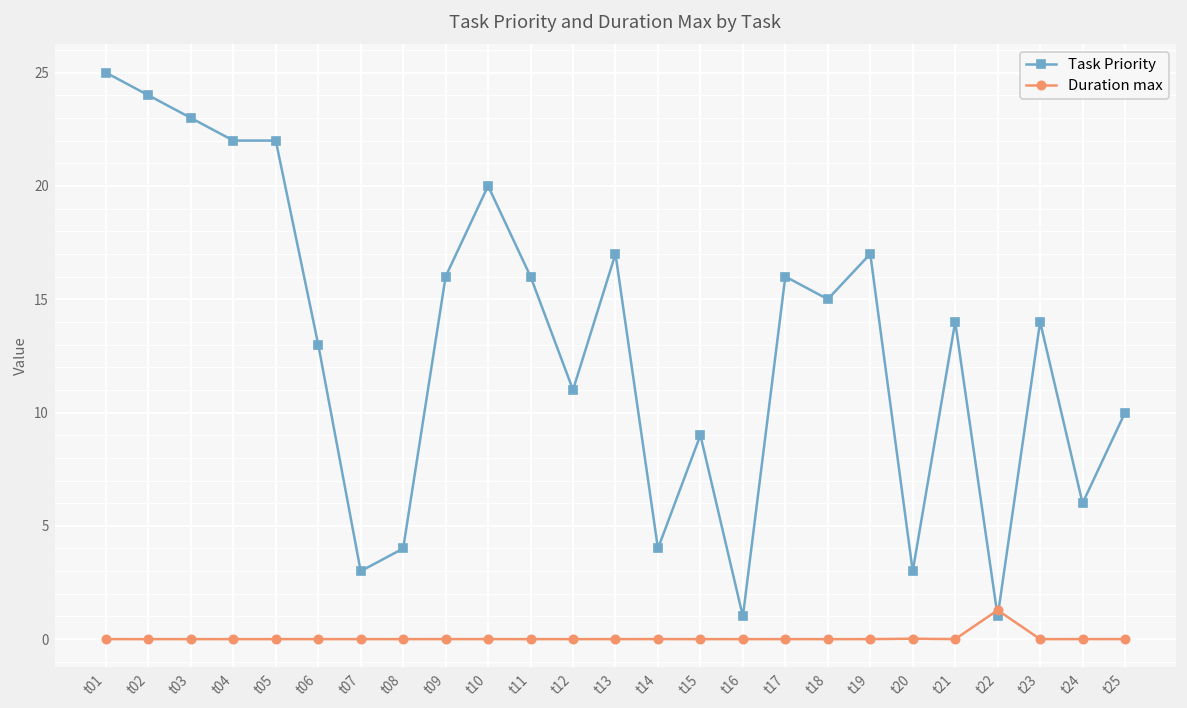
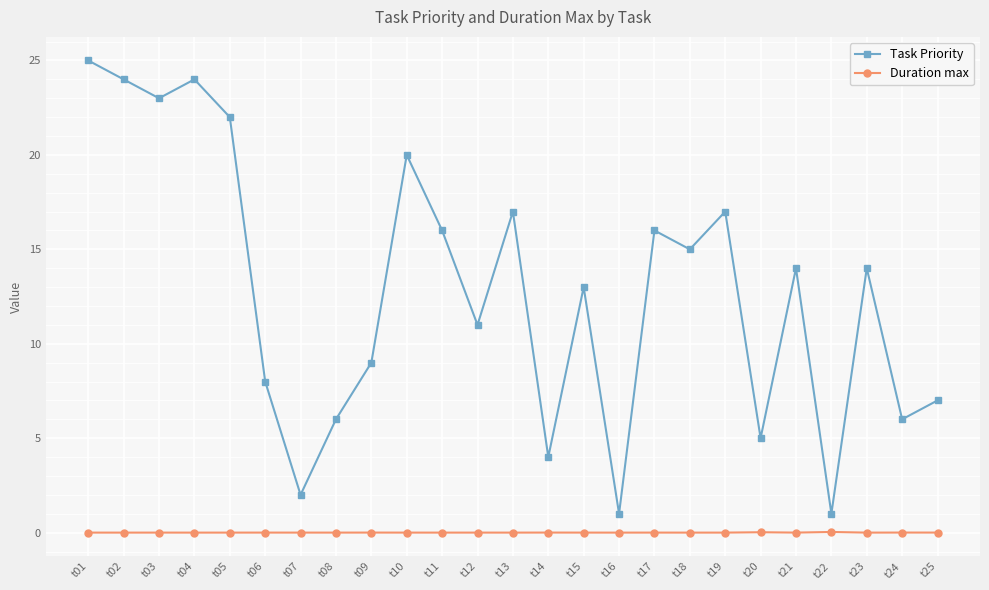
  {
    "Task Priority": {
      "t01": 25,
      "t02": 24,
      "t03": 23,
-     "t04": 22,
+     "t04": 24,
      "t05": 22,
-     "t06": 13,
-     "t07": 3,
-     "t08": 4,
-     "t09": 16,
+     "t06": 8,
+     "t07": 2,
+     "t08": 6,
+     "t09": 9,
      "t10": 20,
      "t11": 16,
      "t12": 11,
      "t13": 17,
      "t14": 4,
-     "t15": 9,
+     "t15": 13,
      "t16": 1,
      "t17": 16,
      "t18": 15,
      "t19": 17,
-     "t20": 3,
+     "t20": 5,
      "t21": 14,
      "t22": 1,
      "t23": 14,
      "t24": 6,
-     "t25": 10
+     "t25": 7
    },
    "Duration max": {
      "t01": 0.0,
      "t02": 0.0,
      "t03": 0.0,
      "t04": 0.0,
      "t05": 0.0,
      "t06": 0.0,
      "t07": 0.0,
      "t08": 0.0,
      "t09": 0.0,
      "t10": 0.0,
      "t11": 0.0,
      "t12": 0.0,
      "t13": 0.0,
      "t14": 0.0,
      "t15": 0.0,
      "t16": 0.0,
      "t17": 0.0,
      "t18": 0.0,
      "t19": 0.0,
      "t20": 0.0,
      "t21": 0.0,
-     "t22": 1.3,
+     "t22": 0.0,
      "t23": 0.0,
      "t24": 0.0,
      "t25": 0.0
    }
  }
